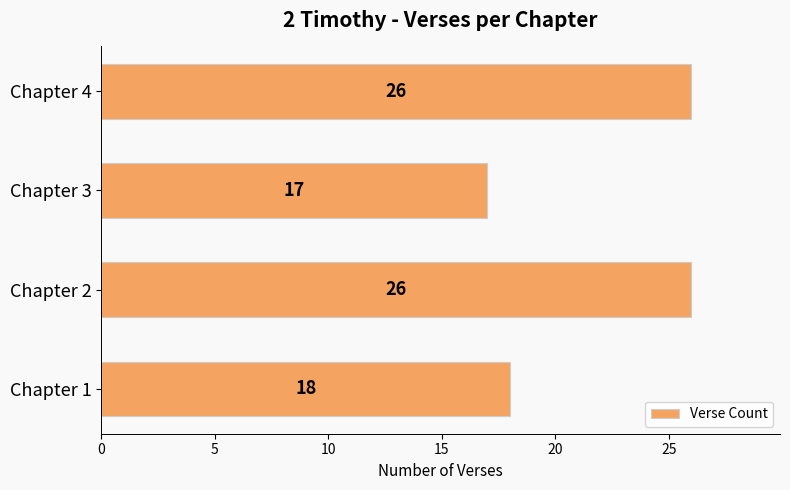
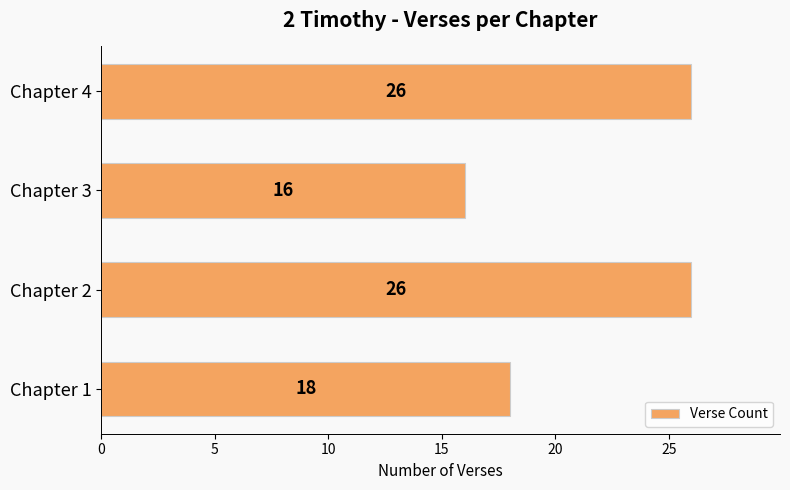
  {
    "Chapter 4": 26,
-   "Chapter 3": 17,
+   "Chapter 3": 16,
    "Chapter 2": 26,
    "Chapter 1": 18
  }
